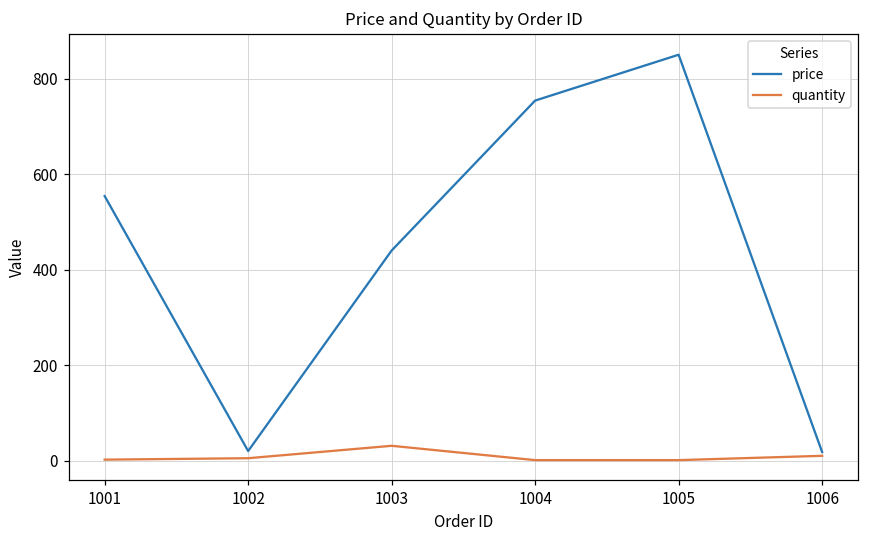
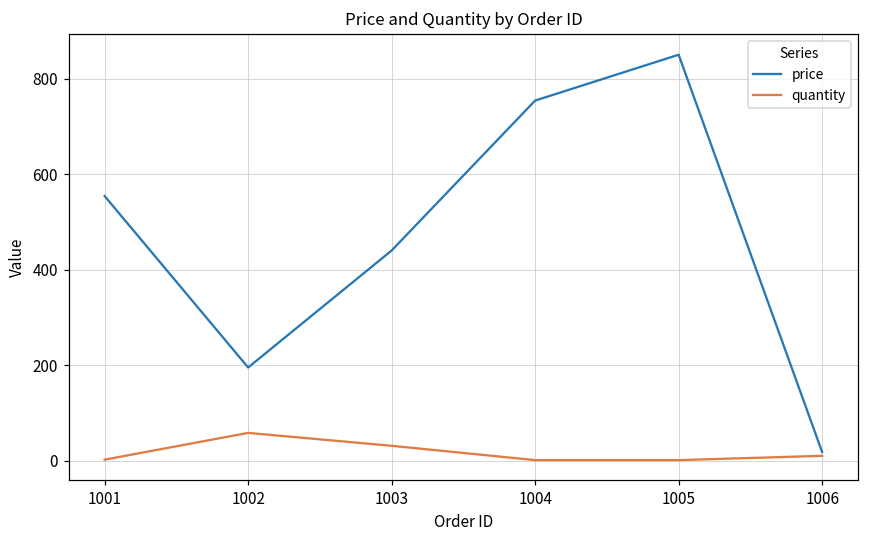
  {
    "price": {
      "1001": 550,
-     "1002": 20,
+     "1002": 200,
      "1003": 440,
      "1004": 750,
      "1005": 850,
      "1006": 20
    },
    "quantity": {
      "1001": 0,
-     "1002": 10,
+     "1002": 60,
      "1003": 30,
      "1004": 0,
      "1005": 0,
      "1006": 10
    }
  }
